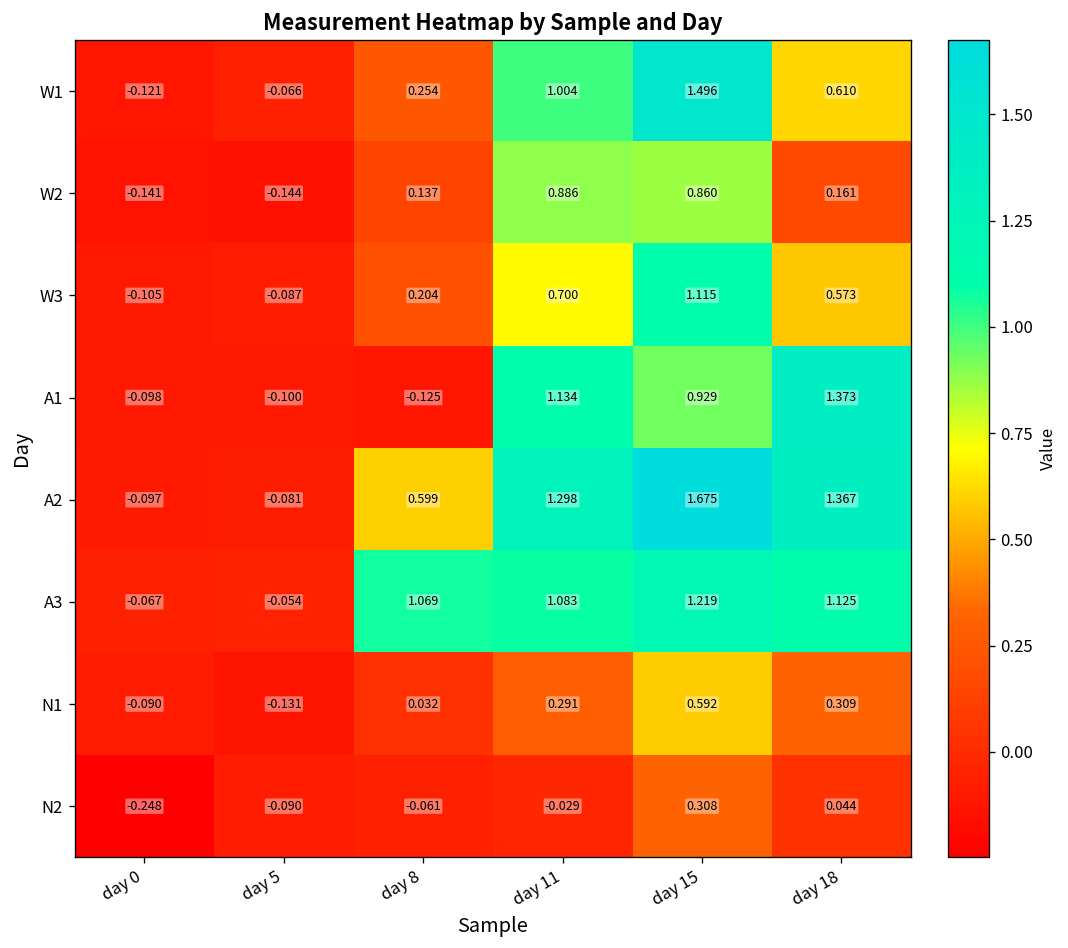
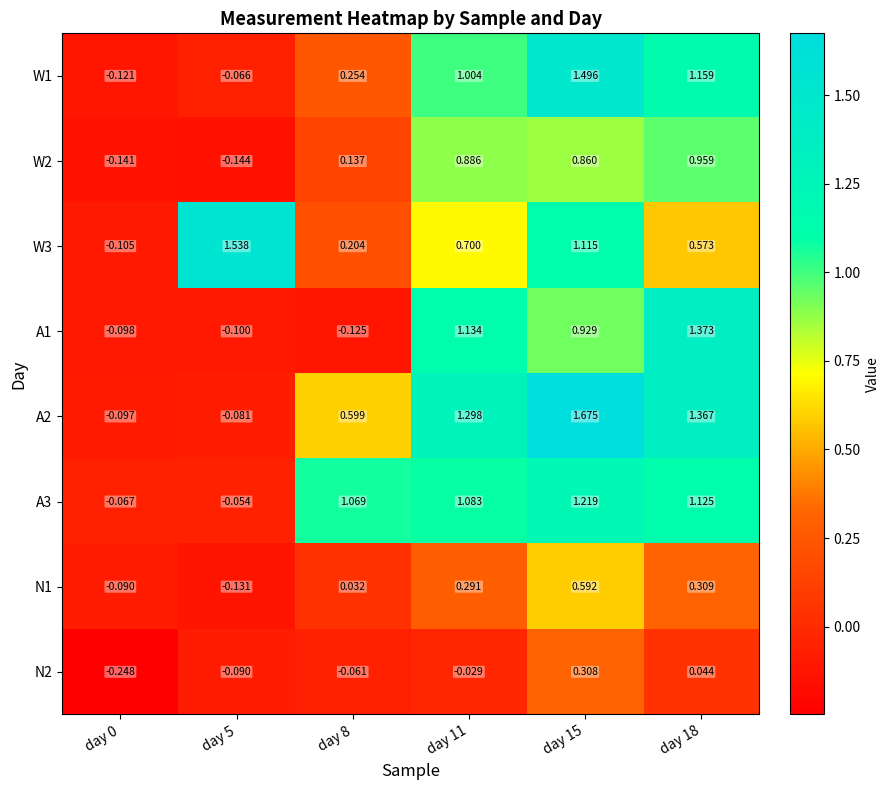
  {
    "W1": {
-     "day 18": 0.610
+     "day 18": 1.159
    },
    "W2": {
-     "day 18": 0.161
+     "day 18": 0.959
    },
    "W3": {
-     "day 5": -0.087
+     "day 5": 1.538
    }
  }
